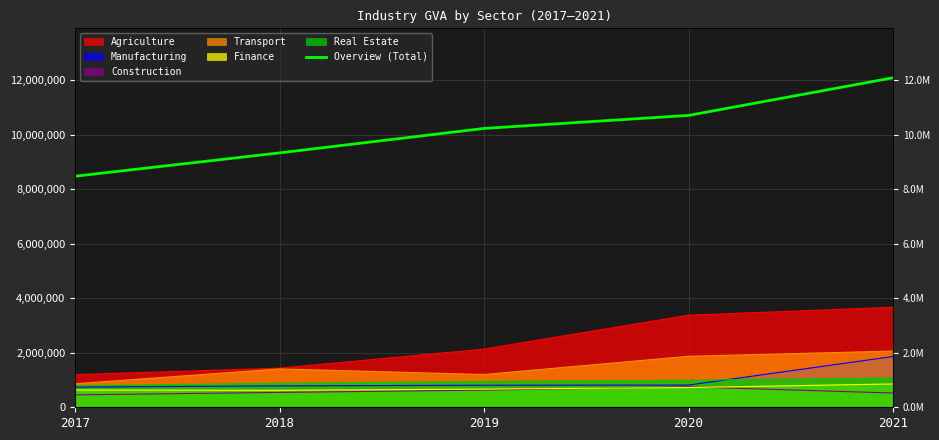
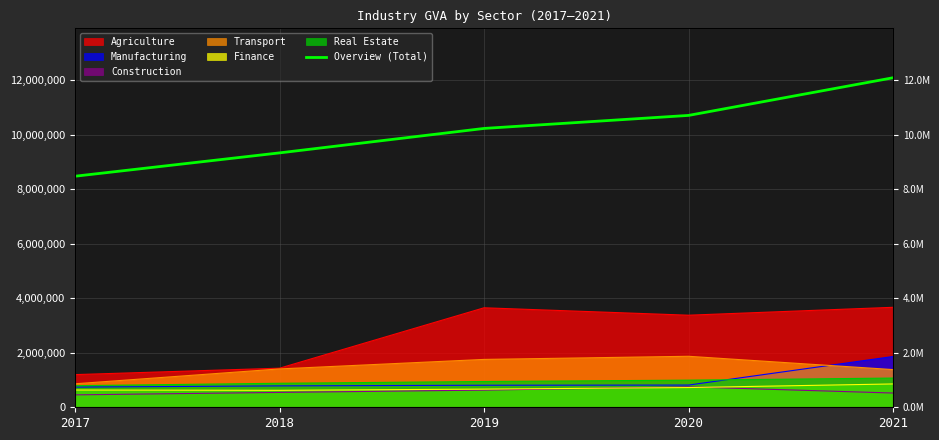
  {
    "Agriculture": {
      "2017": "1,200,000",
-     "2019": "2,100,000",
+     "2019": "3,700,000",
      "2020": "3,400,000",
      "2021": "3,700,000"
    },
    "Manufacturing": {
      "2018": "800,000",
      "2019": "800,000",
      "2021": "1,900,000"
    },
    "Construction": {
      "2017": "500,000",
      "2021": "500,000"
    },
    "Transport": {
-     "2019": "1,200,000",
+     "2019": "1,800,000",
      "2020": "1,900,000",
-     "2021": "2,100,000"
+     "2021": "1,400,000"
    },
    "Finance": {
      "2017": "600,000",
      "2021": "900,000"
    }
  }
